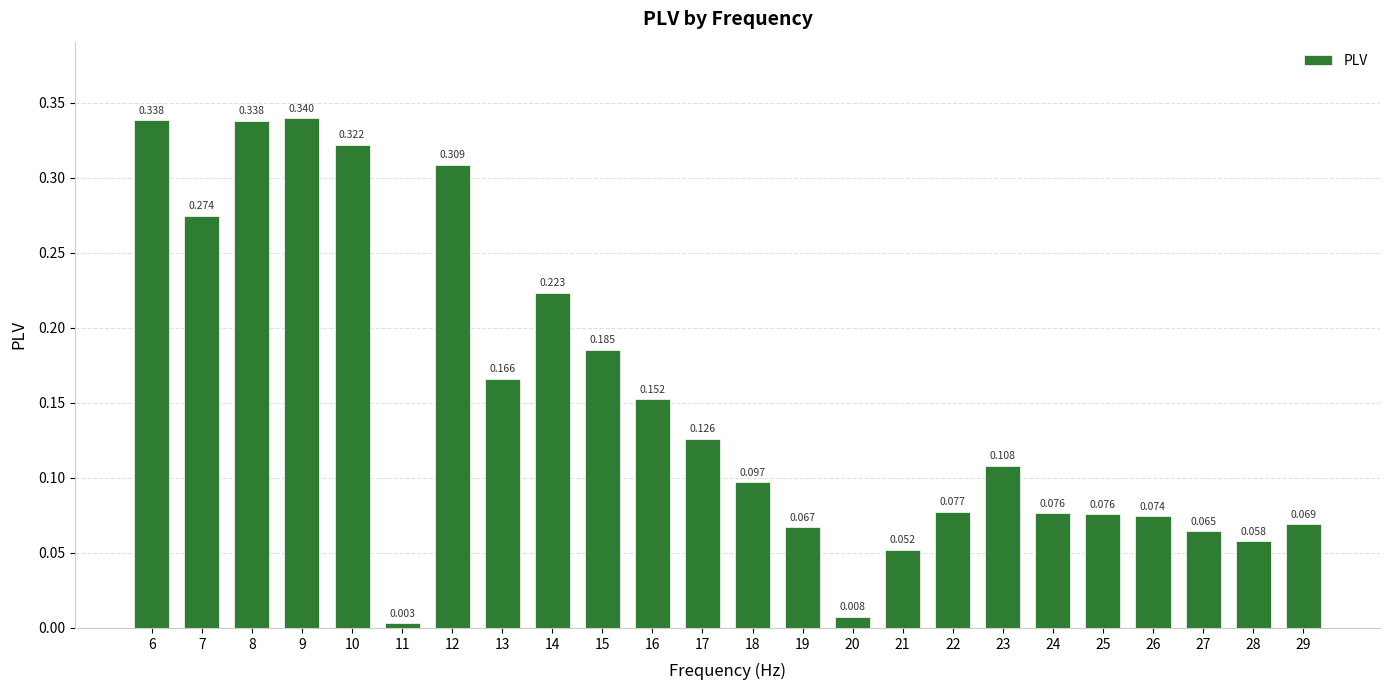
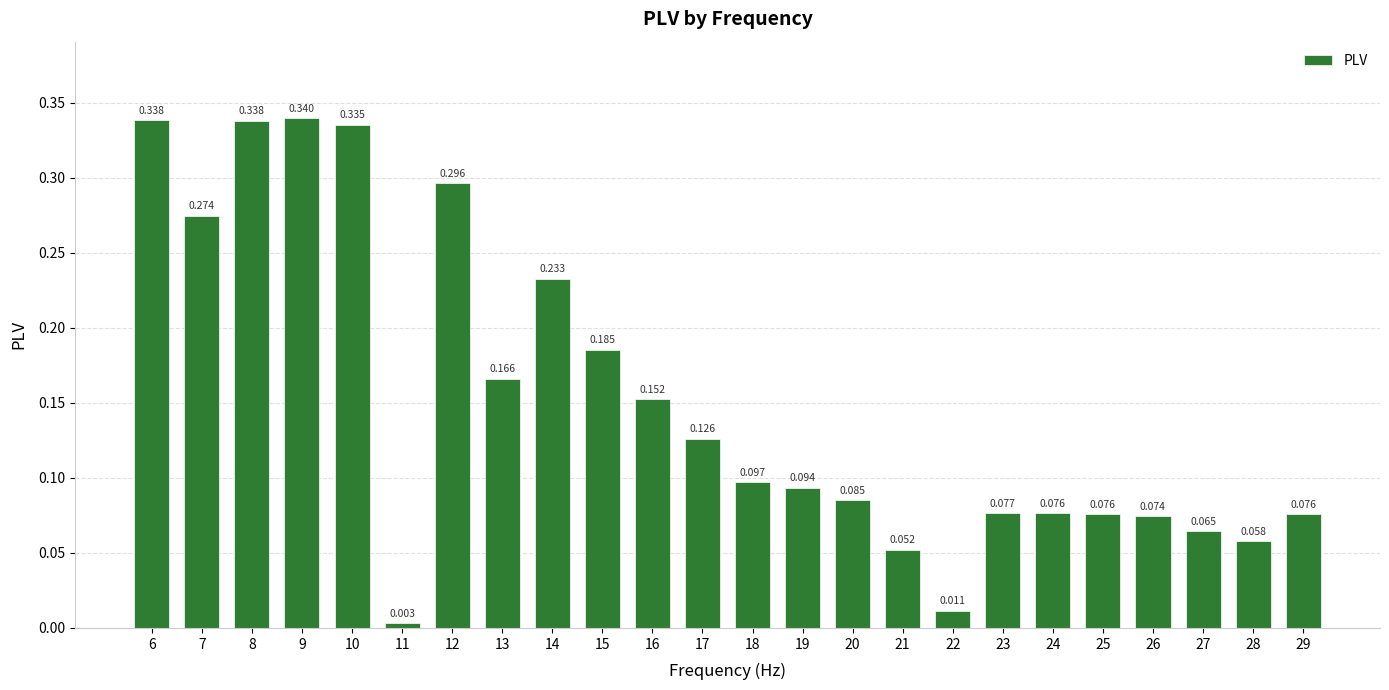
  {
    "6": 0.338,
    "7": 0.274,
    "8": 0.338,
    "9": 0.340,
-   "10": 0.322,
+   "10": 0.335,
    "11": 0.003,
-   "12": 0.309,
+   "12": 0.296,
    "13": 0.166,
-   "14": 0.223,
+   "14": 0.233,
    "15": 0.185,
    "16": 0.152,
    "17": 0.126,
    "18": 0.097,
-   "19": 0.067,
-   "20": 0.008,
+   "19": 0.094,
+   "20": 0.085,
    "21": 0.052,
-   "22": 0.077,
-   "23": 0.108,
+   "22": 0.011,
+   "23": 0.077,
    "24": 0.076,
    "25": 0.076,
    "26": 0.074,
    "27": 0.065,
    "28": 0.058,
-   "29": 0.069
+   "29": 0.076
  }
